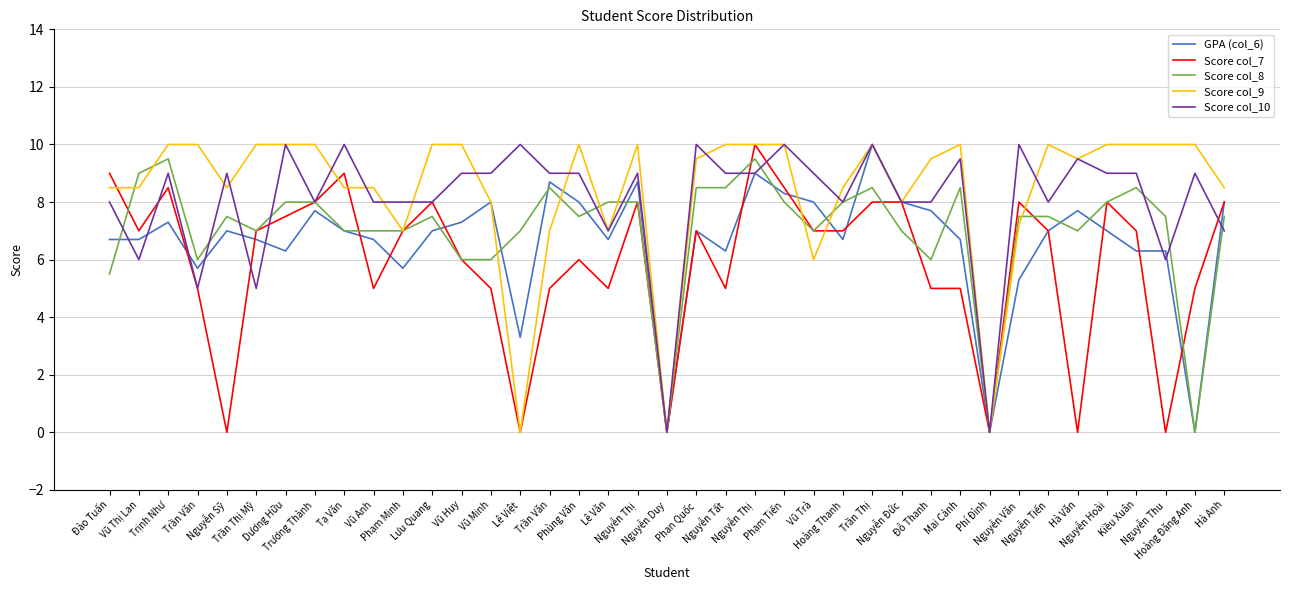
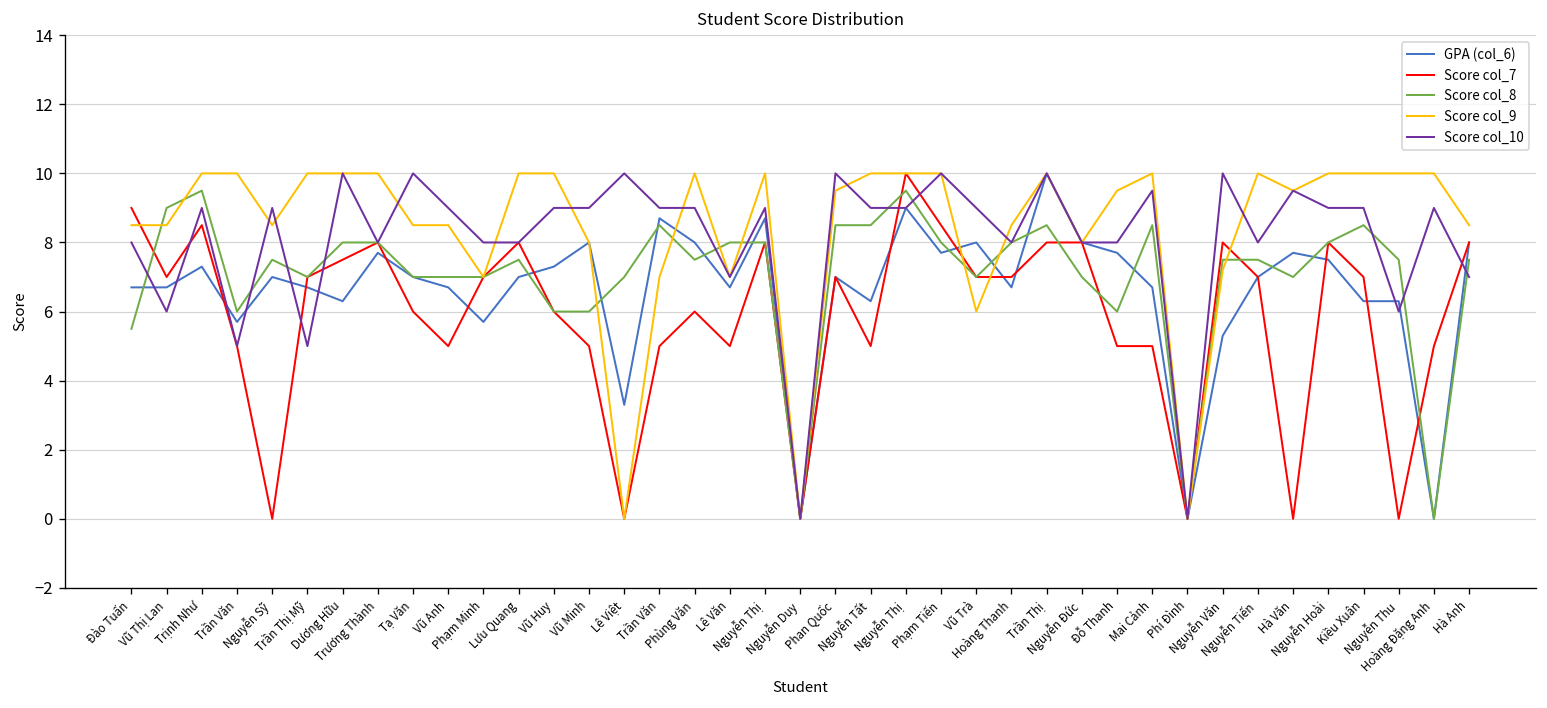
  {
    "GPA (col_6)": {
      "Đào Tuấn": 6.7,
      "Vũ Thị Lan": 6.7,
      "Trịnh Như": 7.3,
      "Nguyễn Sỹ": 7.0,
      "Trần Thị Mỹ": 6.7,
      "Dương Hữu": 6.3,
      "Trương Thành": 7.7,
      "Vũ Anh": 6.7,
      "Phạm Minh": 5.7,
      "Lưu Quang": 7.0,
      "Vũ Huy": 7.3,
      "Lê Việt": 3.3,
      "Phùng Văn": 8.0,
      "Lê Văn": 6.7,
      "Nguyễn Tất": 6.3,
-     "Phạm Tiến": 8.3,
+     "Phạm Tiến": 7.7,
      "Vũ Trà": 8.0,
      "Hoàng Thanh": 6.7,
      "Đỗ Thanh": 7.7,
      "Mai Cảnh": 6.7,
      "Nguyễn Văn": 5.3,
      "Hà Văn": 7.7,
-     "Nguyễn Hoài": 7.0,
+     "Nguyễn Hoài": 7.5,
      "Kiều Xuân": 6.3,
      "Nguyễn Thu": 6.3
    },
    "Score col_7": {
      "Đào Tuấn": 9,
      "Vũ Thị Lan": 7,
      "Trịnh Như": 8.5,
      "Nguyễn Sỹ": 0,
      "Dương Hữu": 7.5,
-     "Tạ Văn": 9,
+     "Tạ Văn": 6,
      "Vũ Anh": 5,
      "Vũ Minh": 5,
      "Phùng Văn": 6,
      "Lê Văn": 5,
      "Nguyễn Tất": 5,
      "Phạm Tiến": 8.5,
      "Hoàng Thanh": 7,
      "Trần Thị": 8,
      "Đỗ Thanh": 5,
      "Mai Cảnh": 5,
      "Nguyễn Văn": 8,
      "Hà Văn": 0,
      "Kiều Xuân": 7,
      "Nguyễn Thu": 0,
      "Hoàng Đặng Anh": 5
    },
    "Score col_8": {
      "Đào Tuấn": 5.5,
      "Vũ Thị Lan": 9.0,
      "Trịnh Như": 9.5,
      "Nguyễn Sỹ": 7.5,
      "Dương Hữu": 8.0,
      "Vũ Anh": 7.0,
      "Lưu Quang": 7.5,
      "Vũ Minh": 6.0,
      "Lê Việt": 7.0,
      "Phùng Văn": 7.5,
      "Lê Văn": 8.0,
      "Phan Quốc": 8.5,
      "Nguyễn Tất": 8.5,
      "Phạm Tiến": 8.0,
      "Trần Thị": 8.5,
      "Nguyễn Đức": 7.0,
      "Đỗ Thanh": 6.0,
      "Mai Cảnh": 8.5,
      "Nguyễn Văn": 7.5,
      "Nguyễn Tiến": 7.5,
      "Hà Văn": 7.0,
      "Kiều Xuân": 8.5,
      "Nguyễn Thu": 7.5,
      "Hà Anh": 7.5
    },
    "Score col_9": {
      "Đào Tuấn": 8.5,
      "Vũ Thị Lan": 8.5,
      "Trịnh Như": 10.0,
      "Nguyễn Sỹ": 8.5,
      "Trần Thị Mỹ": 10.0,
      "Trương Thành": 10.0,
      "Tạ Văn": 8.5,
      "Vũ Anh": 8.5,
      "Lưu Quang": 10.0,
      "Vũ Huy": 10.0,
      "Phùng Văn": 10.0,
      "Phan Quốc": 9.5,
      "Nguyễn Tất": 10.0,
      "Vũ Trà": 6.0,
      "Hoàng Thanh": 8.5,
      "Đỗ Thanh": 9.5,
      "Mai Cảnh": 10.0,
      "Nguyễn Văn": 7.2,
      "Nguyễn Tiến": 10.0,
      "Nguyễn Hoài": 10.0,
      "Kiều Xuân": 10.0,
      "Nguyễn Thu": 10.0,
      "Hoàng Đặng Anh": 10.0,
      "Hà Anh": 8.5
    },
    "Score col_10": {
      "Đào Tuấn": 8,
      "Vũ Thị Lan": 6,
      "Trịnh Như": 9,
      "Nguyễn Sỹ": 9,
      "Trần Thị Mỹ": 5,
      "Tạ Văn": 10,
-     "Vũ Anh": 8,
+     "Vũ Anh": 9,
      "Phạm Minh": 8,
      "Vũ Huy": 9,
      "Vũ Minh": 9,
      "Lê Việt": 10,
      "Phùng Văn": 9,
      "Phan Quốc": 10,
      "Nguyễn Tất": 9,
      "Vũ Trà": 9,
      "Đỗ Thanh": 8,
      "Mai Cảnh": 9.5,
      "Nguyễn Văn": 10,
      "Nguyễn Tiến": 8,
      "Nguyễn Hoài": 9,
      "Kiều Xuân": 9,
      "Nguyễn Thu": 6,
      "Hoàng Đặng Anh": 9,
      "Hà Anh": 7
    }
  }
